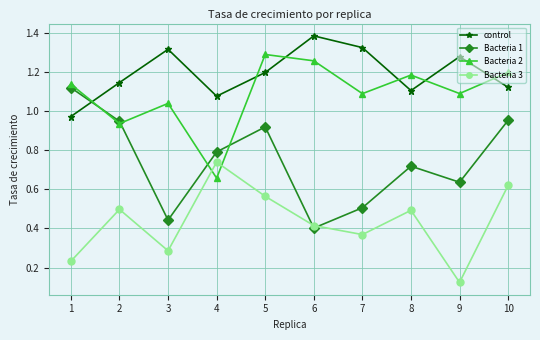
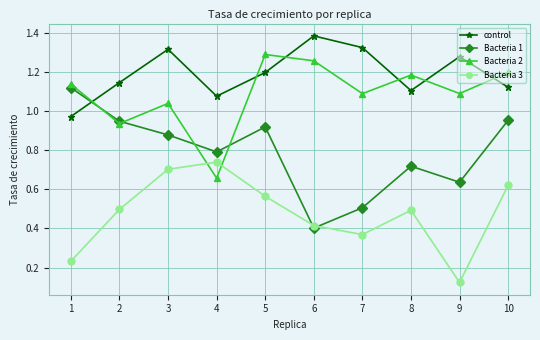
  {
    "control": {
      "1": 0.97,
      "2": 1.15,
      "3": 1.32,
      "4": 1.08,
      "5": 1.20,
      "6": 1.38,
      "7": 1.32,
      "8": 1.10,
      "10": 1.12
    },
    "Bacteria 1": {
      "1": 1.12,
-     "3": 0.44,
+     "3": 0.88,
      "4": 0.79,
      "5": 0.92,
      "7": 0.51,
      "8": 0.72,
      "9": 0.64,
      "10": 0.95
    },
    "Bacteria 2": {
      "1": 1.14,
      "3": 1.04,
      "4": 0.66,
      "5": 1.29,
      "6": 1.26,
      "7": 1.09,
      "8": 1.18,
      "9": 1.09
    },
    "Bacteria 3": {
      "1": 0.23,
      "2": 0.50,
-     "3": 0.29,
+     "3": 0.70,
      "4": 0.74,
      "5": 0.56,
      "7": 0.37,
      "8": 0.49,
      "9": 0.12,
      "10": 0.62
    }
  }
